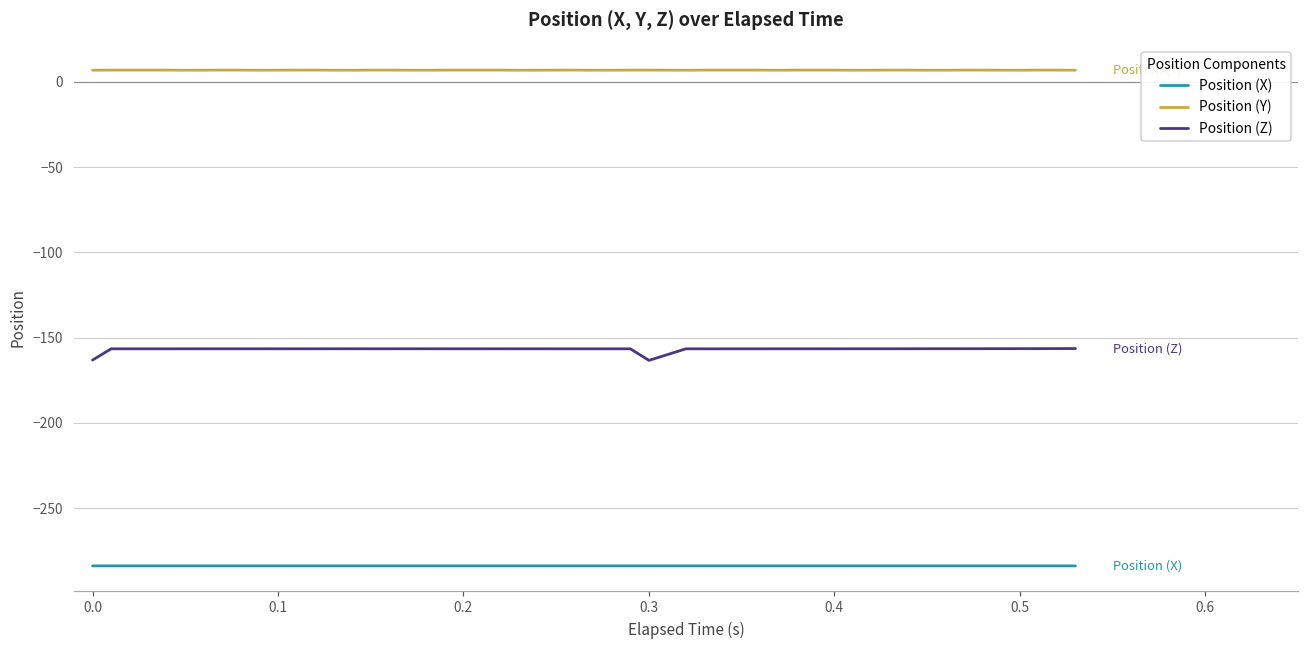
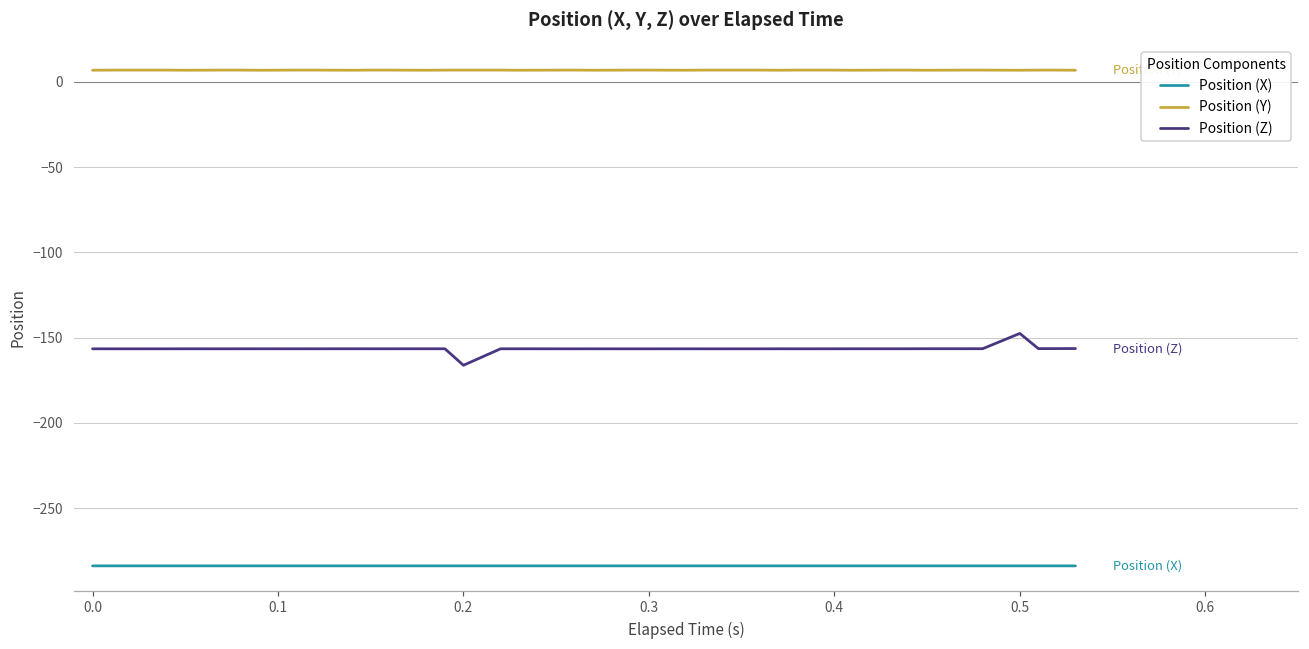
  {
    "Position (X)": {
      "0.0": -284,
      "0.2": -284,
      "0.3": -284,
      "0.4": -284,
      "0.5": -284
    },
    "Position (Y)": {
      "0.0": 7,
      "0.2": 7,
      "0.3": 7,
      "0.4": 7,
      "0.5": 7
    },
    "Position (Z)": {
-     "0.0": -163,
-     "0.2": -157,
-     "0.3": -163,
+     "0.0": -157,
+     "0.2": -166,
+     "0.3": -157,
      "0.4": -157,
-     "0.5": -157
+     "0.5": -148
    }
  }
